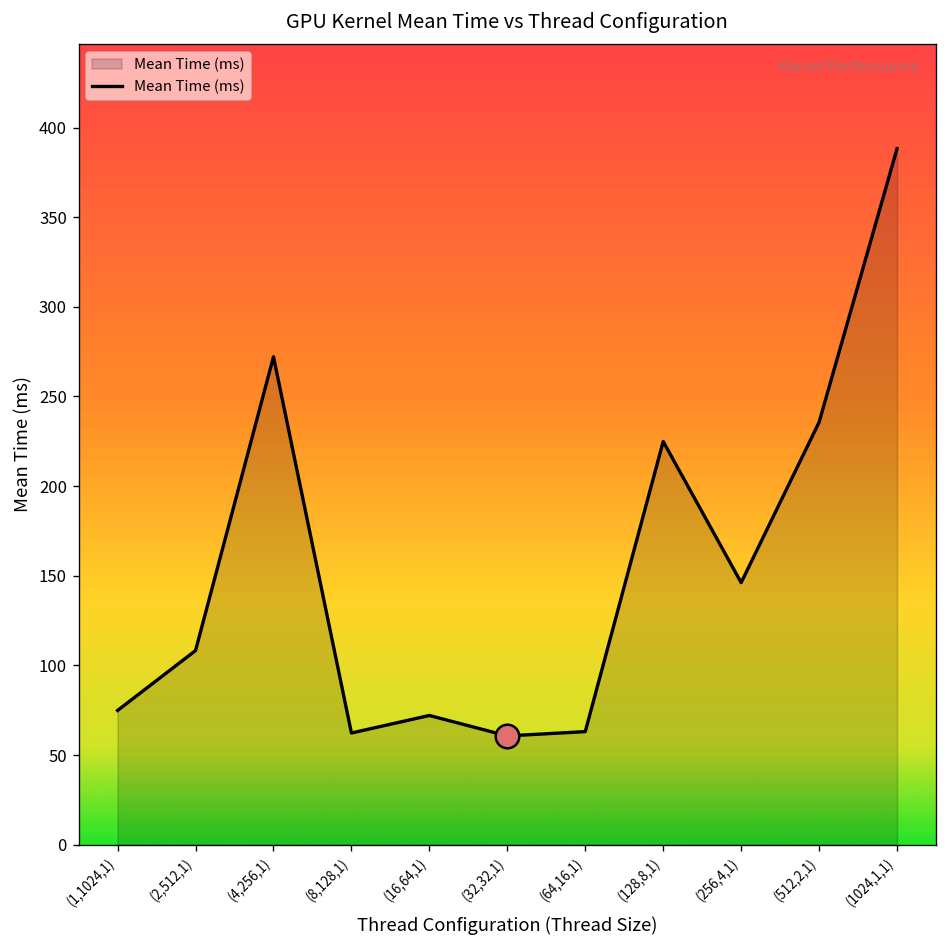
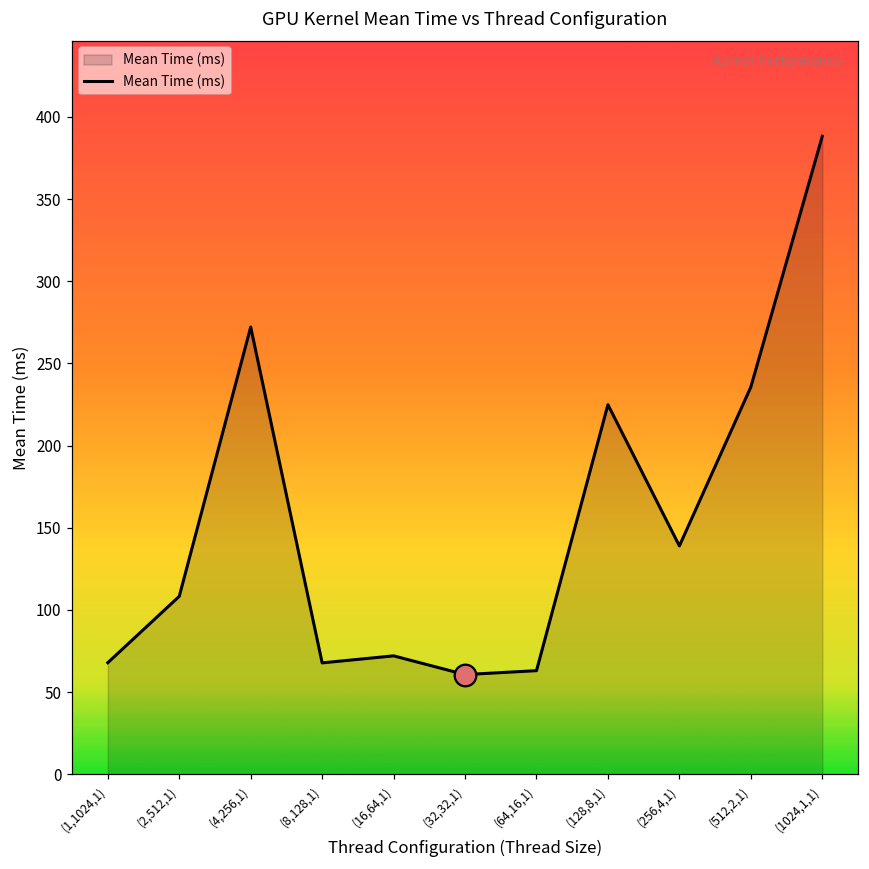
  {
    "Mean Time (ms)": {
-     "(1,1024,1)": 75,
+     "(1,1024,1)": 68,
      "(2,512,1)": 108,
      "(4,256,1)": 272,
-     "(8,128,1)": 62,
+     "(8,128,1)": 68,
      "(16,64,1)": 72,
      "(64,16,1)": 63,
      "(128,8,1)": 225,
-     "(256,4,1)": 146,
+     "(256,4,1)": 139,
      "(512,2,1)": 236,
      "(1024,1,1)": 388
    }
  }
